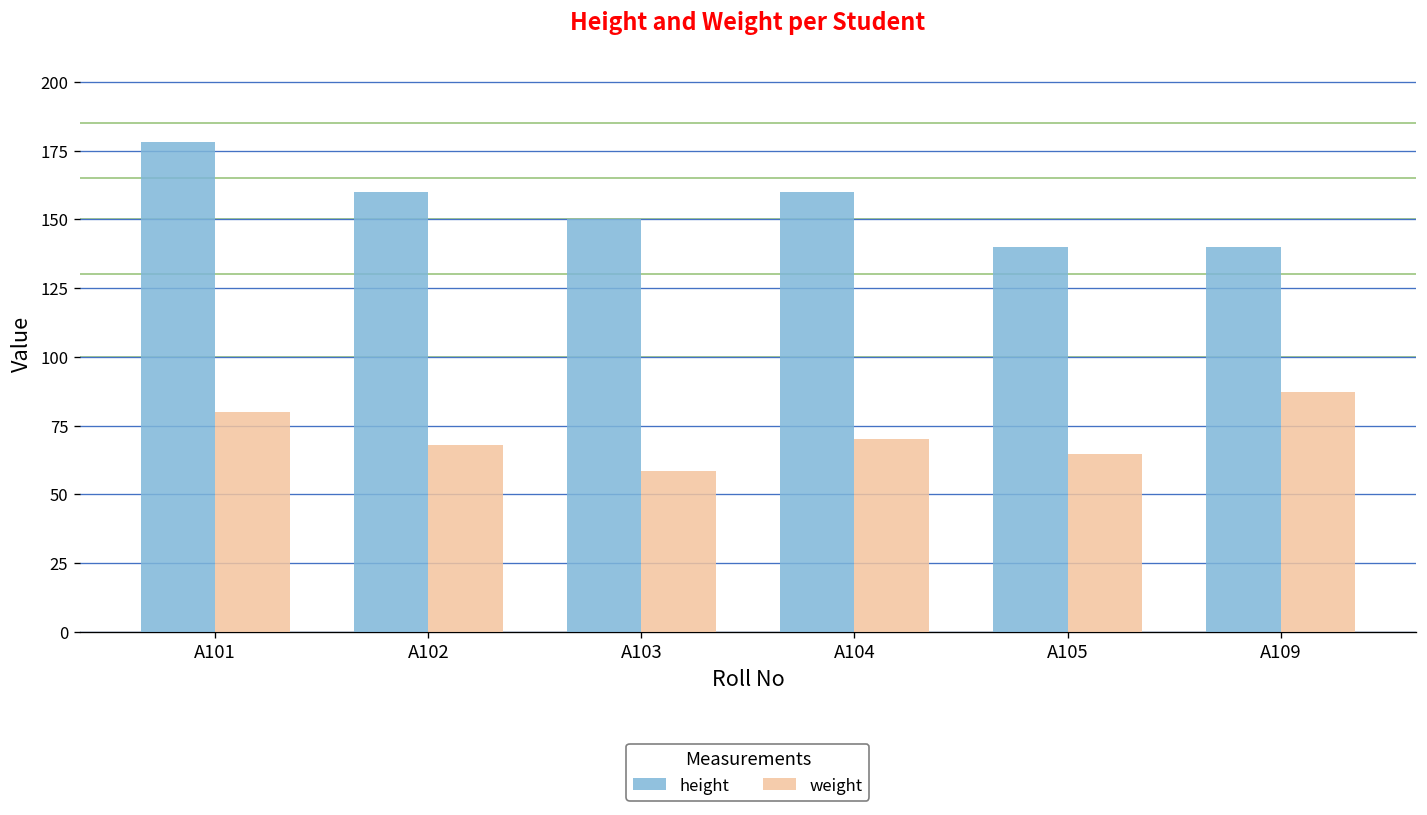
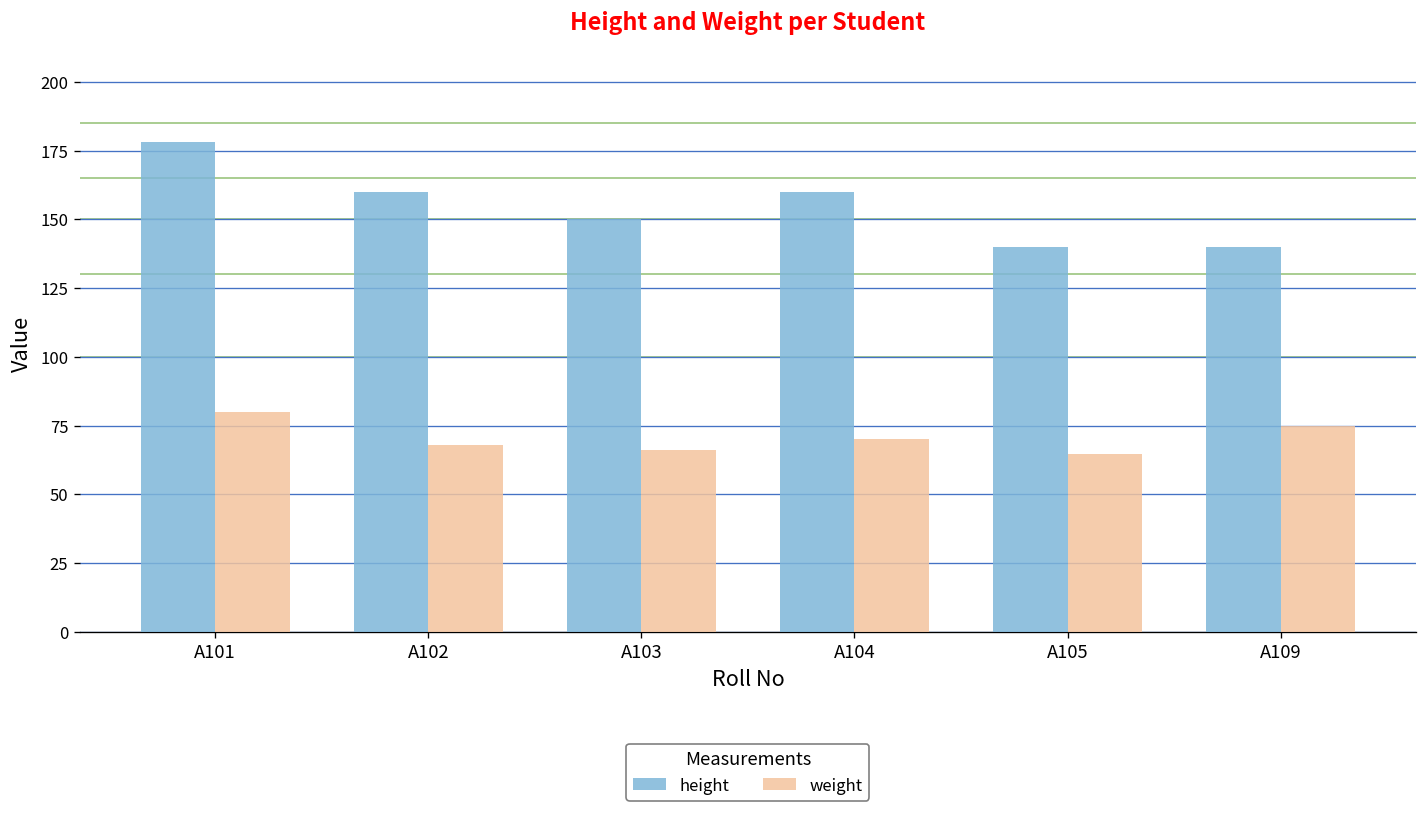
  {
    "height": {
      "A101": 178,
      "A102": 160,
      "A103": 150,
      "A104": 160,
      "A105": 140,
      "A109": 140
    },
    "weight": {
      "A101": 80,
      "A102": 68,
-     "A103": 59,
+     "A103": 66,
      "A104": 70,
      "A105": 65,
-     "A109": 87
+     "A109": 75
    }
  }
